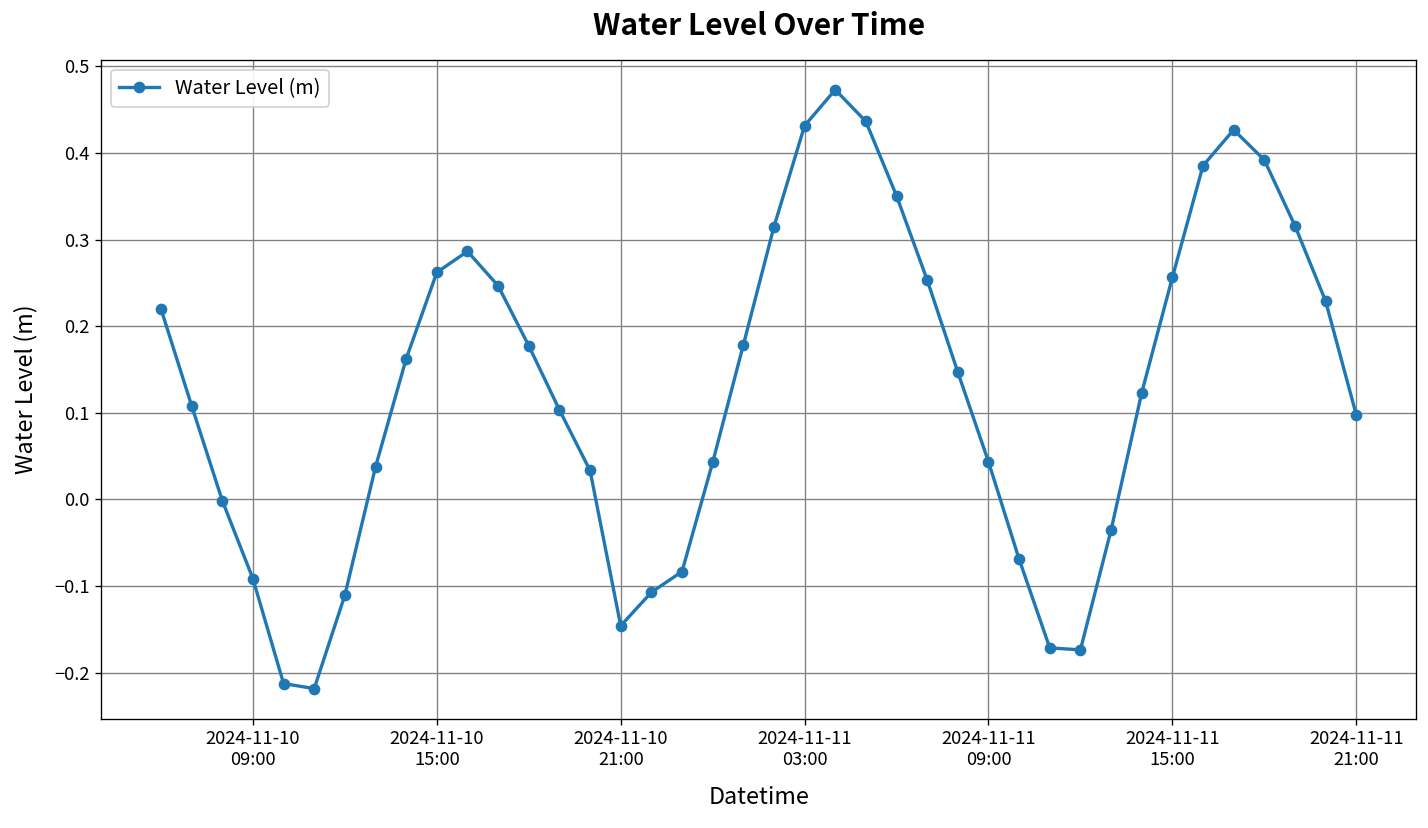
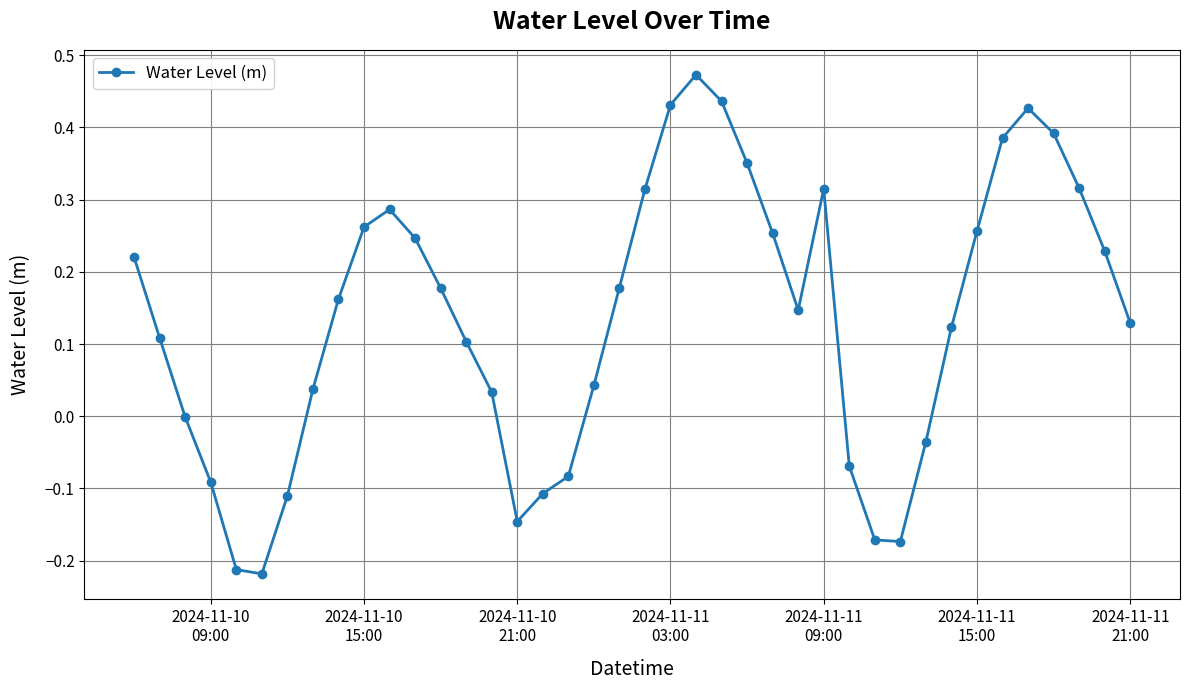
  {
    "2024-11-10 09:00": -0.09,
    "2024-11-10 15:00": 0.26,
    "2024-11-10 21:00": -0.15,
    "2024-11-11 03:00": 0.43,
-   "2024-11-11 09:00": 0.04,
+   "2024-11-11 09:00": 0.31,
    "2024-11-11 15:00": 0.26,
-   "2024-11-11 21:00": 0.10
+   "2024-11-11 21:00": 0.13
  }
